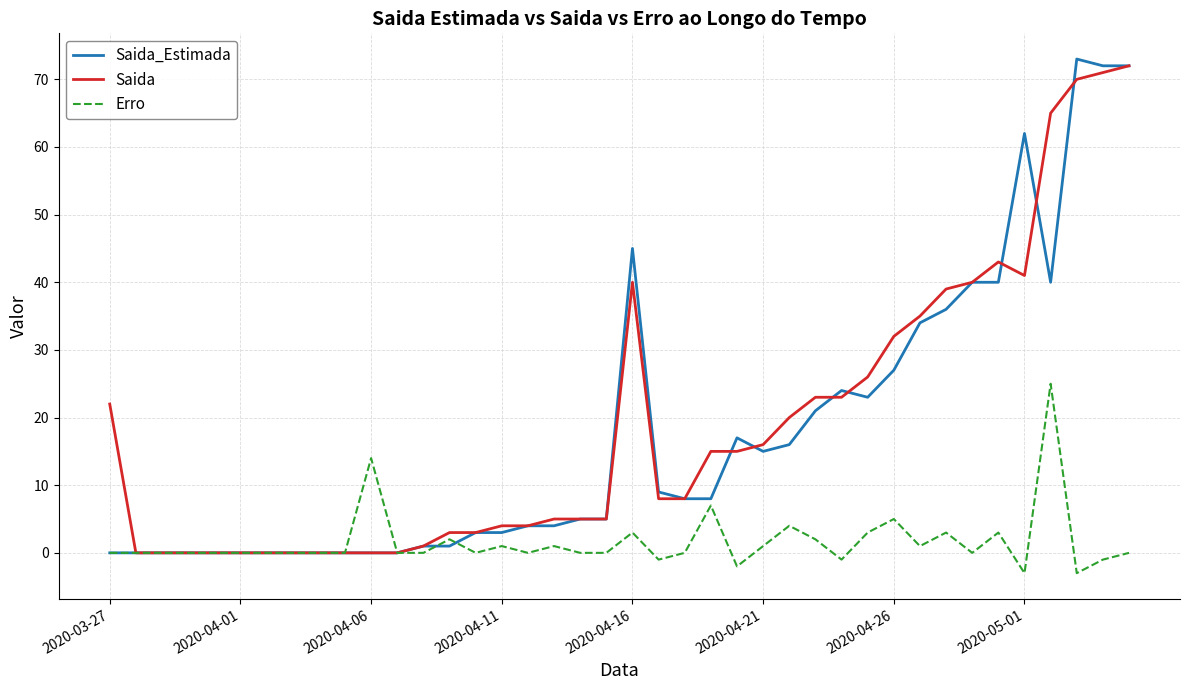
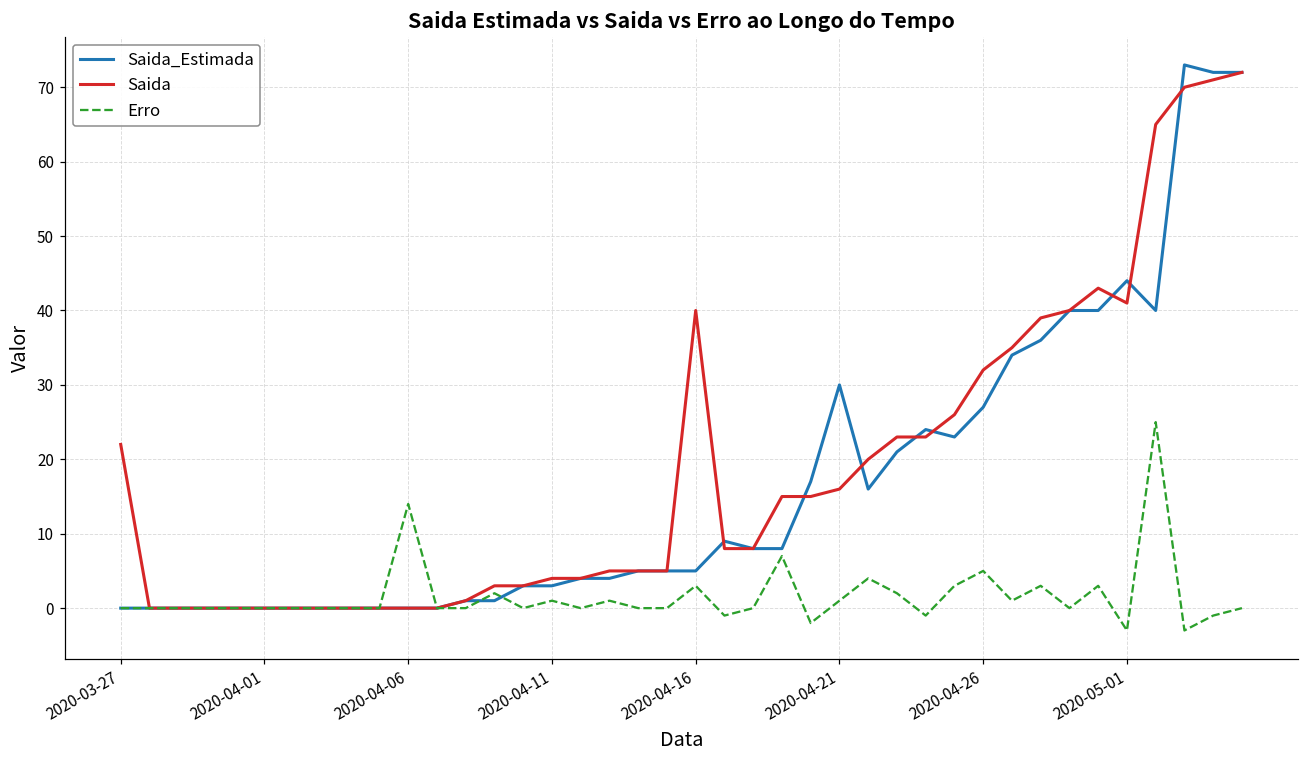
  {
    "Saida_Estimada": {
      "2020-04-11": 3,
-     "2020-04-16": 45,
-     "2020-04-21": 15,
+     "2020-04-16": 5,
+     "2020-04-21": 30,
      "2020-04-26": 27,
-     "2020-05-01": 62
+     "2020-05-01": 44
    },
    "Saida": {
      "2020-03-27": 22,
      "2020-04-11": 4,
      "2020-04-16": 40,
      "2020-04-21": 16,
      "2020-04-26": 32,
      "2020-05-01": 41
    },
    "Erro": {
      "2020-04-06": 14,
      "2020-04-11": 1,
      "2020-04-16": 3,
      "2020-04-21": 1,
      "2020-04-26": 5,
      "2020-05-01": -3
    }
  }
